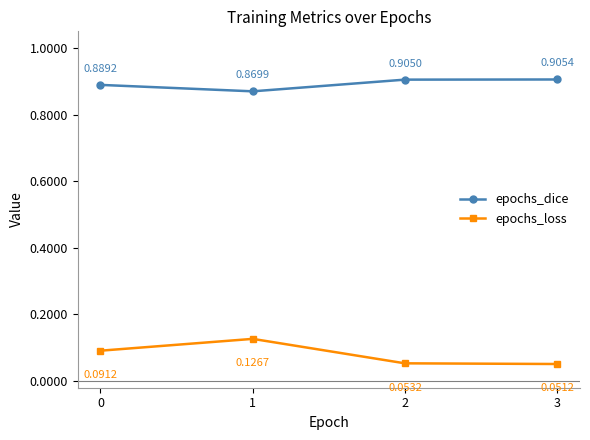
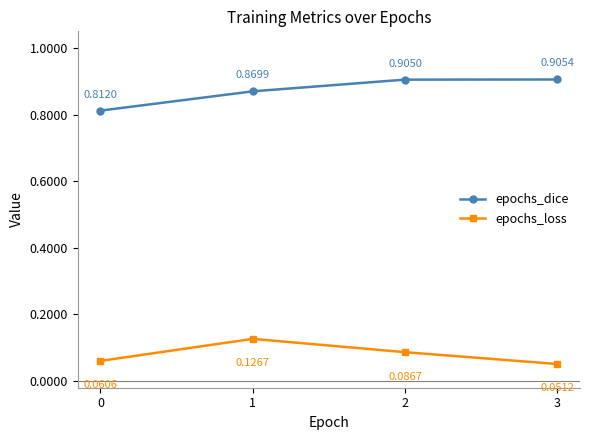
  {
    "epochs_dice": {
-     "0": 0.8892,
+     "0": 0.8120,
      "1": 0.8699,
      "2": 0.9050,
      "3": 0.9054
    },
    "epochs_loss": {
-     "0": 0.0912,
+     "0": 0.0606,
      "1": 0.1267,
-     "2": 0.0532,
+     "2": 0.0867,
      "3": 0.0512
    }
  }
